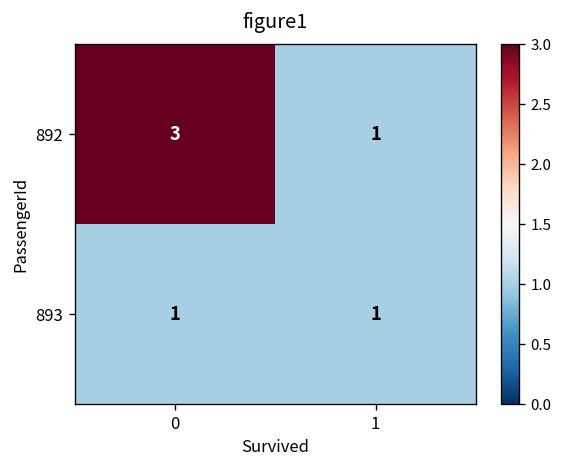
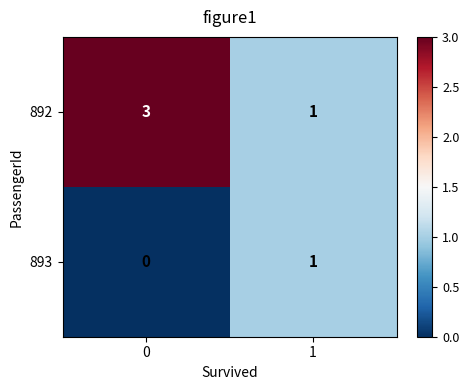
  {
    "892": {
      "0": 3,
      "1": 1
    },
    "893": {
-     "0": 1,
+     "0": 0,
      "1": 1
    }
  }
